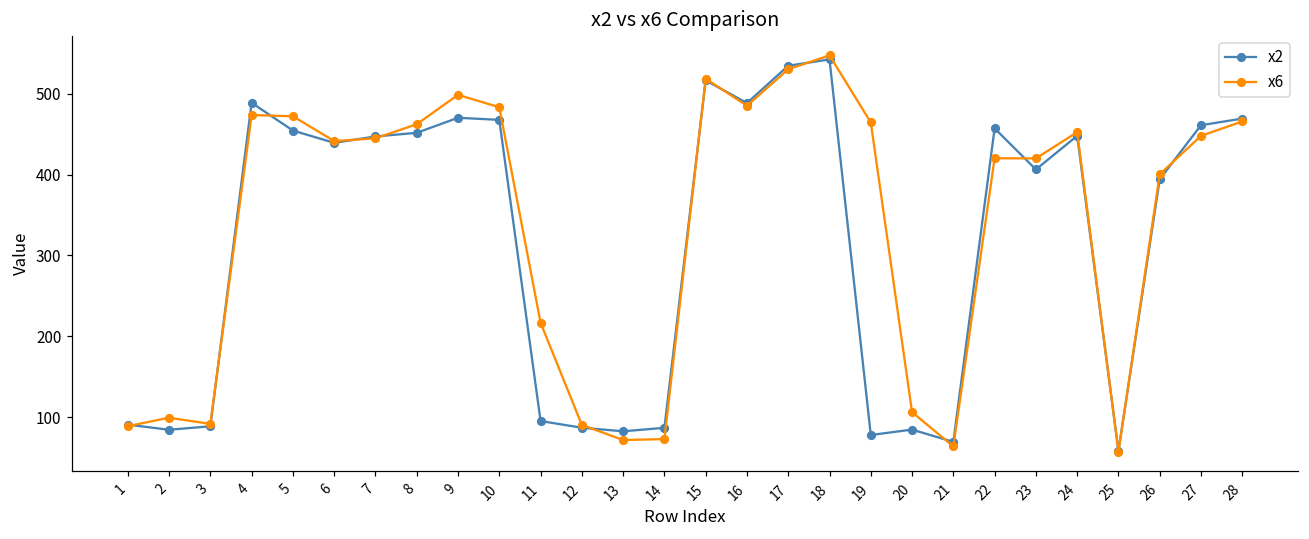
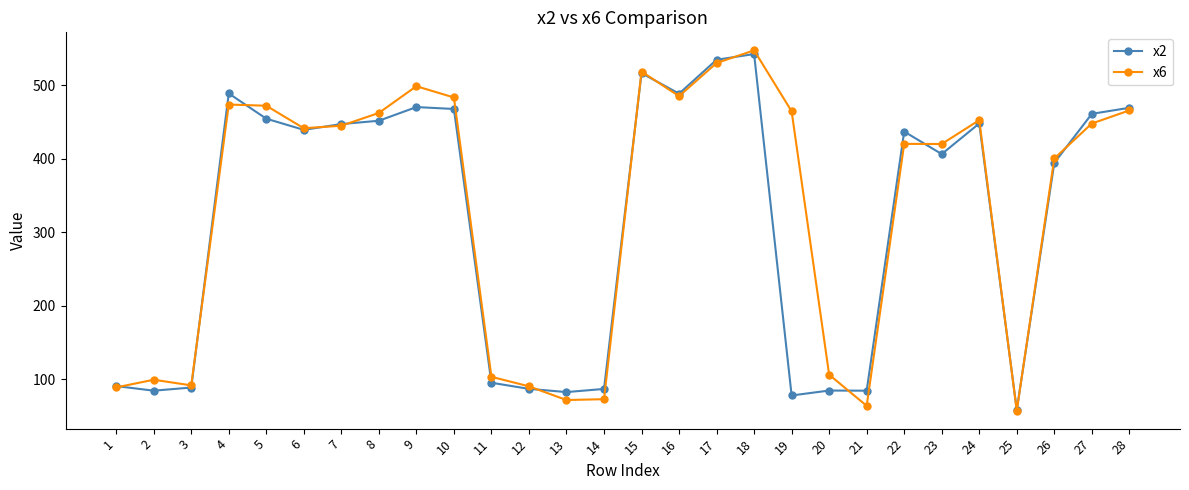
  {
    "x2": {
      "2": 80,
      "4": 490,
      "5": 450,
      "8": 450,
      "9": 470,
      "10": 470,
      "11": 100,
      "12": 90,
      "13": 80,
      "14": 90,
      "17": 530,
      "18": 540,
      "19": 80,
      "20": 80,
-     "21": 70,
-     "22": 460,
+     "21": 80,
+     "22": 440,
      "23": 410,
      "24": 450,
      "26": 390,
      "27": 460,
      "28": 470
    },
    "x6": {
      "2": 100,
      "4": 470,
      "5": 470,
      "8": 460,
      "9": 500,
      "10": 480,
-     "11": 220,
+     "11": 100,
      "12": 90,
      "13": 70,
      "14": 70,
      "17": 530,
      "18": 550,
      "19": 460,
      "20": 110,
      "21": 60,
      "22": 420,
      "23": 420,
      "24": 450,
      "26": 400,
      "27": 450,
      "28": 470
    }
  }
